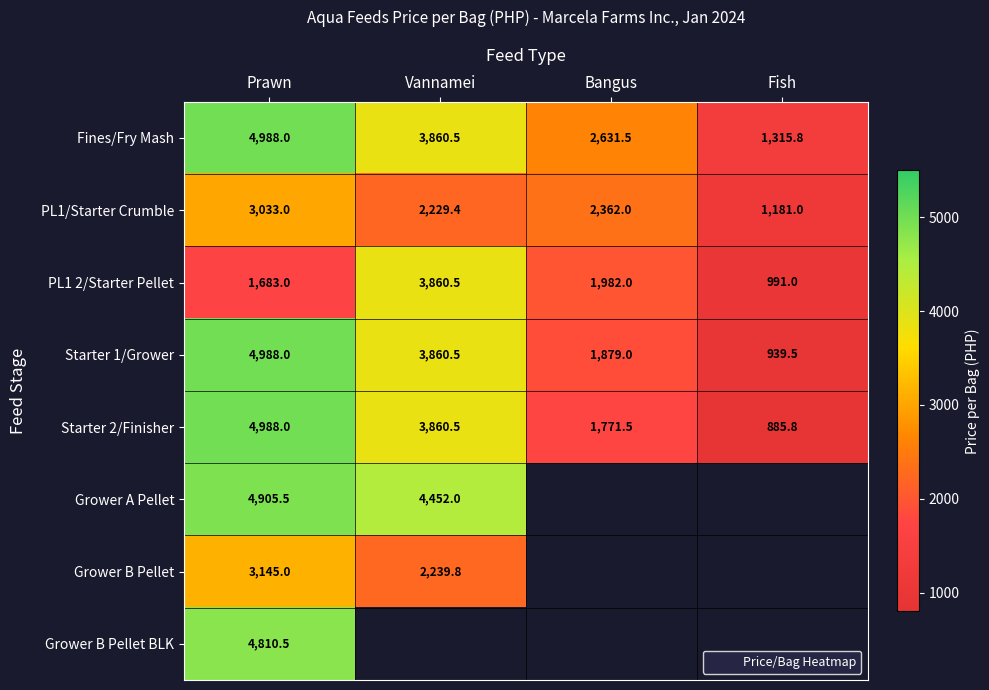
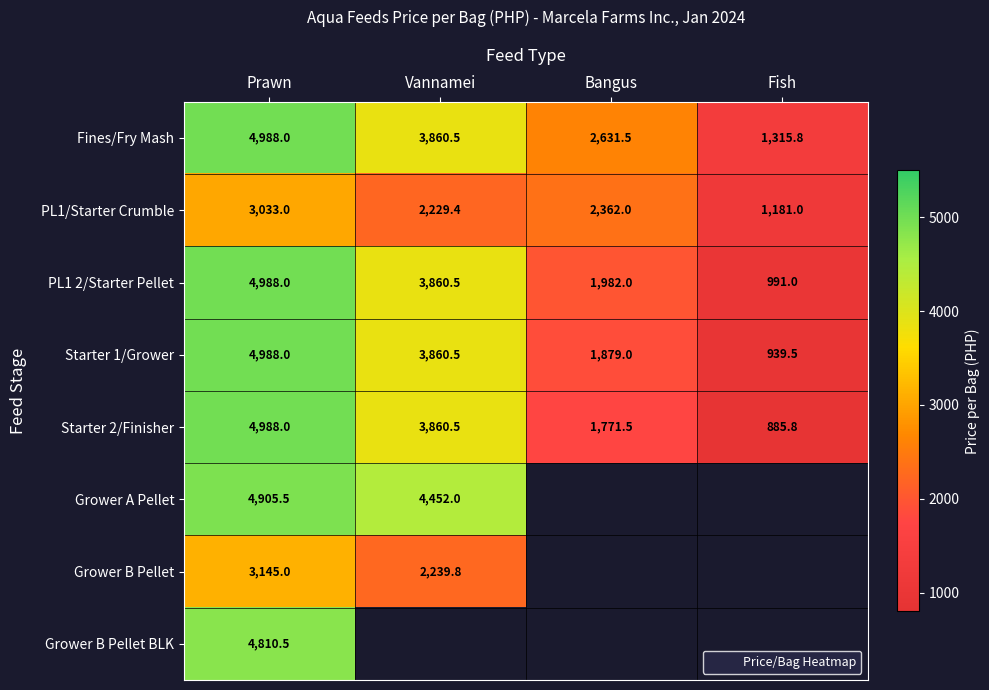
  {
    "Fines/Fry Mash": {
      "Prawn": "4,988.0",
      "Vannamei": "3,860.5",
      "Bangus": "2,631.5",
      "Fish": "1,315.8"
    },
    "PL1/Starter Crumble": {
      "Prawn": "3,033.0",
      "Vannamei": "2,229.4",
      "Bangus": "2,362.0",
      "Fish": "1,181.0"
    },
    "PL1 2/Starter Pellet": {
-     "Prawn": "1,683.0",
+     "Prawn": "4,988.0",
      "Vannamei": "3,860.5",
      "Bangus": "1,982.0",
      "Fish": "991.0"
    },
    "Starter 1/Grower": {
      "Prawn": "4,988.0",
      "Vannamei": "3,860.5",
      "Bangus": "1,879.0",
      "Fish": "939.5"
    },
    "Starter 2/Finisher": {
      "Prawn": "4,988.0",
      "Vannamei": "3,860.5",
      "Bangus": "1,771.5",
      "Fish": "885.8"
    },
    "Grower A Pellet": {
      "Prawn": "4,905.5",
      "Vannamei": "4,452.0"
    },
    "Grower B Pellet": {
      "Prawn": "3,145.0",
      "Vannamei": "2,239.8"
    },
    "Grower B Pellet BLK": {
      "Prawn": "4,810.5"
    }
  }
